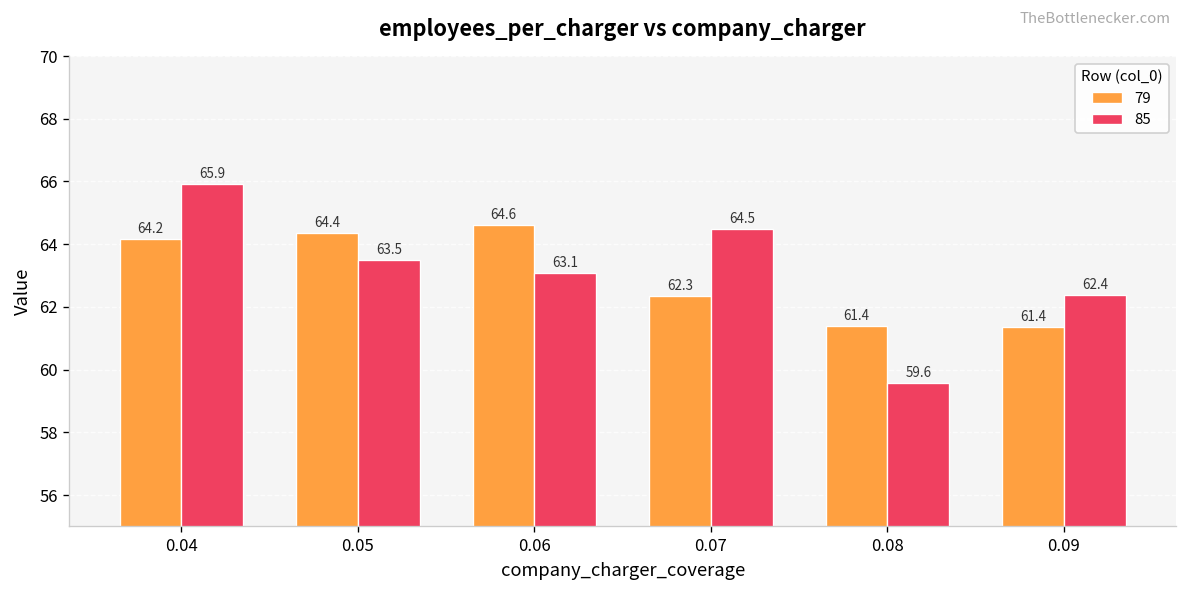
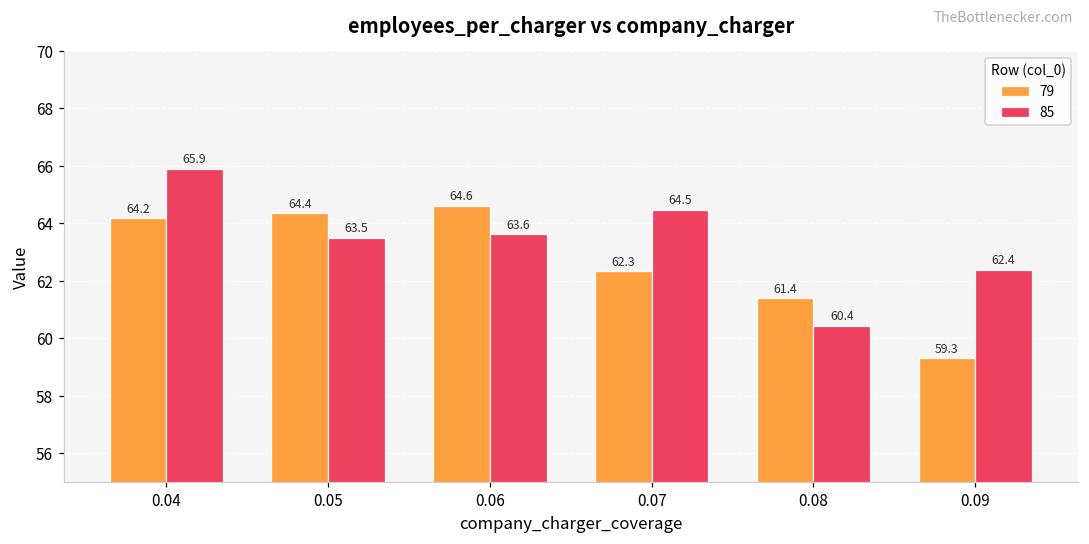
  {
    "79": {
      "0.04": 64.2,
      "0.05": 64.4,
      "0.06": 64.6,
      "0.07": 62.3,
      "0.08": 61.4,
-     "0.09": 61.4
+     "0.09": 59.3
    },
    "85": {
      "0.04": 65.9,
      "0.05": 63.5,
-     "0.06": 63.1,
+     "0.06": 63.6,
      "0.07": 64.5,
-     "0.08": 59.6,
+     "0.08": 60.4,
      "0.09": 62.4
    }
  }
